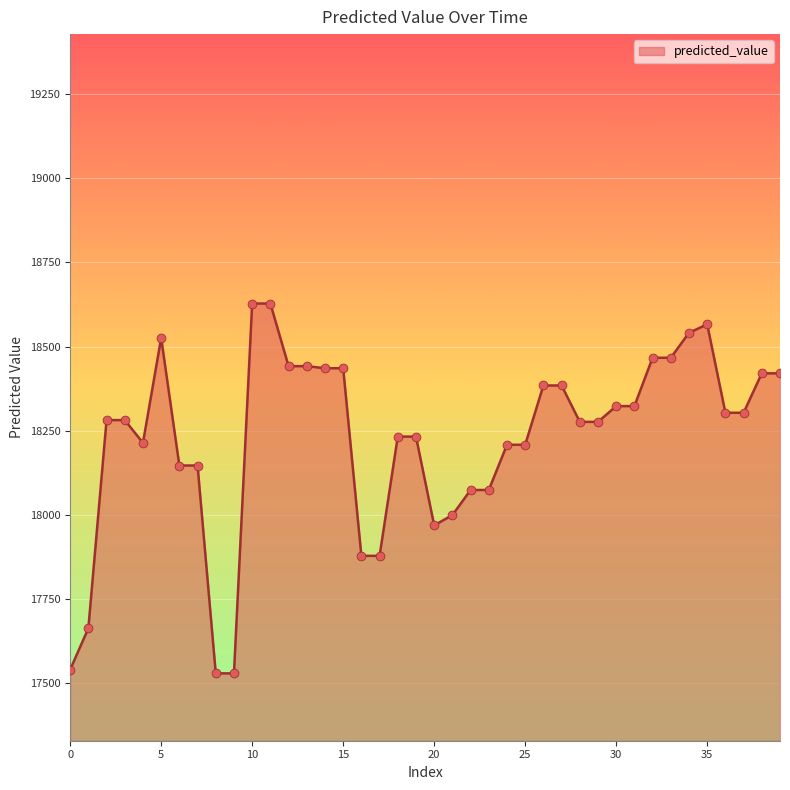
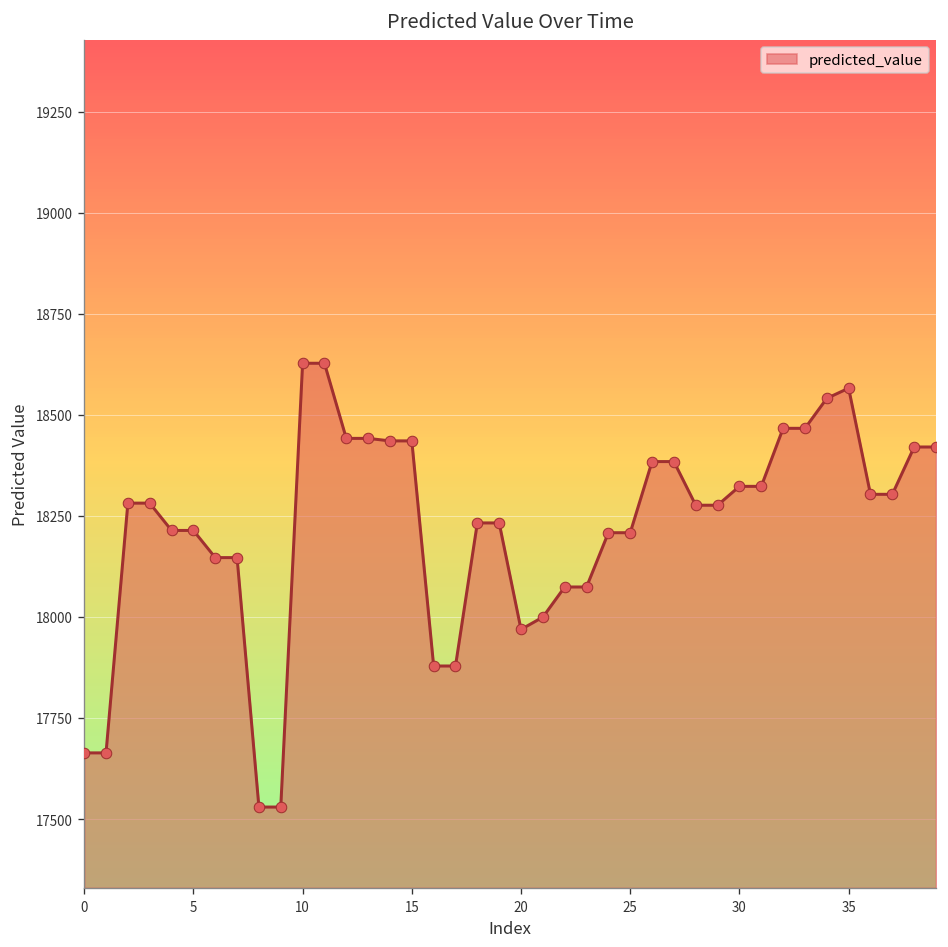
  {
-   "0": 17540,
-   "5": 18530,
+   "0": 17660,
+   "5": 18210,
    "10": 18630,
    "15": 18440,
    "20": 17970,
    "25": 18210,
    "30": 18320,
    "35": 18570
  }
